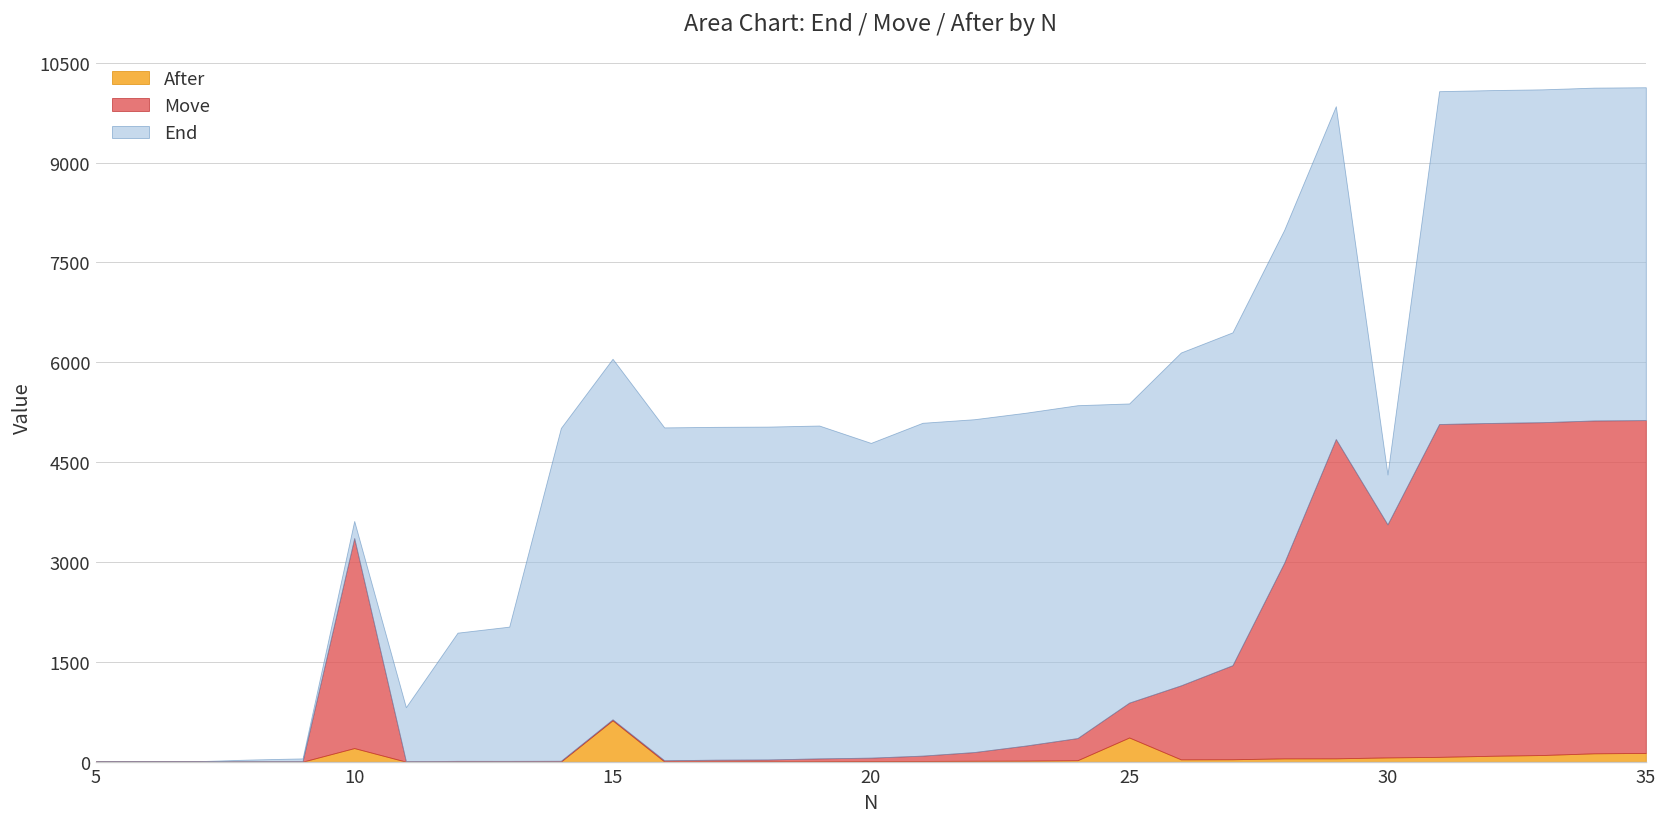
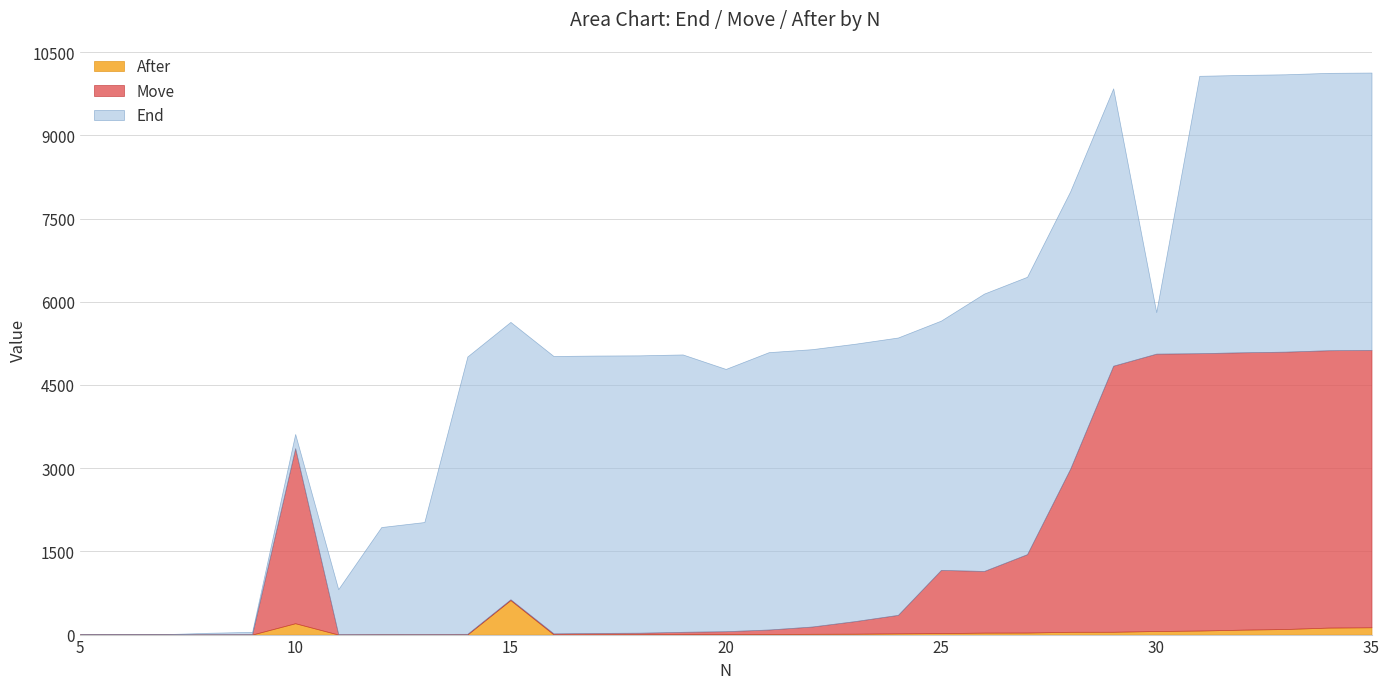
  {
    "After": {
      "10": 200,
-     "25": 400,
+     "25": 0,
      "30": 100,
      "35": 100
    },
    "Move": {
      "10": 3200,
      "20": 100,
-     "25": 500,
-     "30": 3500,
+     "25": 1100,
+     "30": 5000,
      "35": 5000
    },
    "End": {
      "10": 300,
-     "15": 5400,
+     "15": 5000,
      "20": 4700,
      "25": 4500,
      "30": 700,
      "35": 5000
    }
  }
